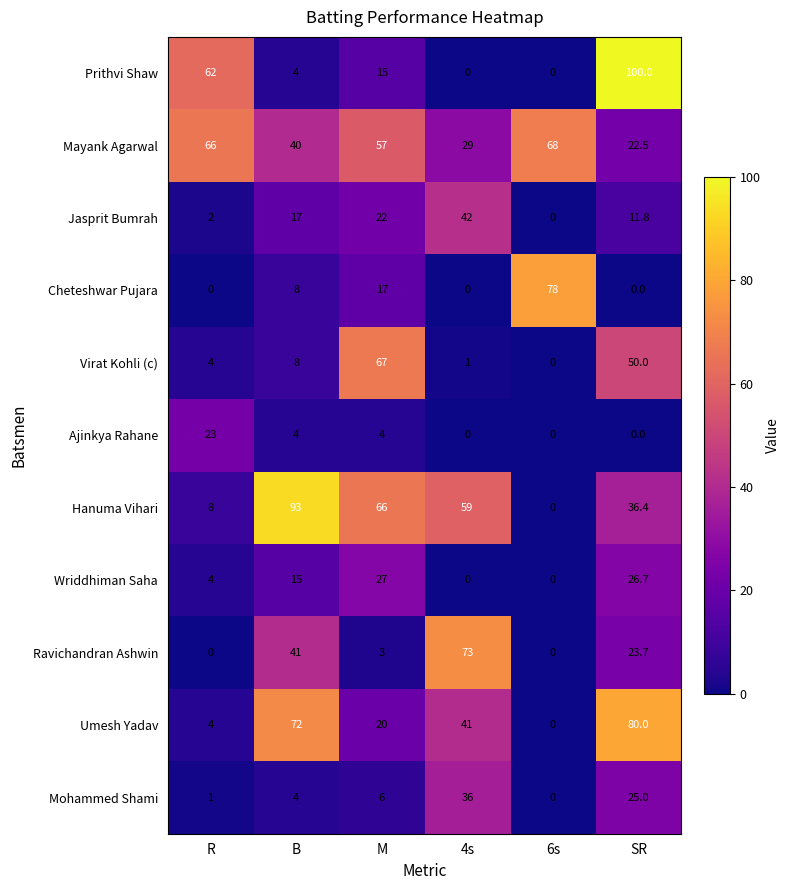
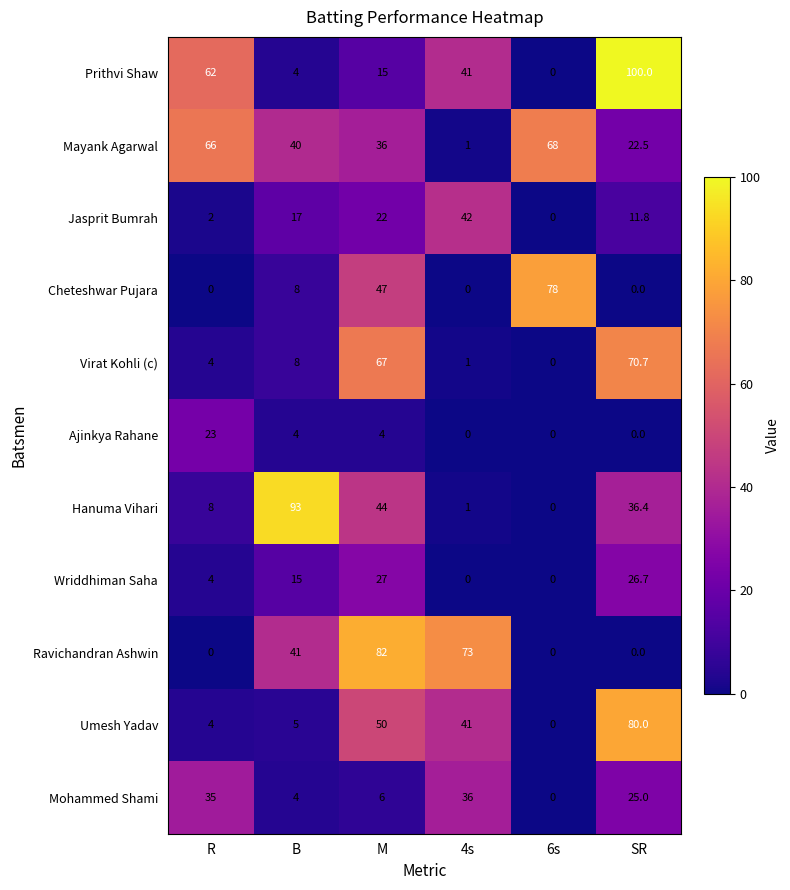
  {
    "Prithvi Shaw": {
      "R": 62,
      "B": 4,
      "M": 15,
-     "4s": 0,
+     "4s": 41,
      "6s": 0,
      "SR": 100.0
    },
    "Mayank Agarwal": {
      "R": 66,
      "B": 40,
-     "M": 57,
-     "4s": 29,
+     "M": 36,
+     "4s": 1,
      "6s": 68,
      "SR": 22.5
    },
    "Jasprit Bumrah": {
      "R": 2,
      "B": 17,
      "M": 22,
      "4s": 42,
      "6s": 0,
      "SR": 11.8
    },
    "Cheteshwar Pujara": {
      "R": 0,
      "B": 8,
-     "M": 17,
+     "M": 47,
      "4s": 0,
      "6s": 78,
      "SR": 0.0
    },
    "Virat Kohli (c)": {
      "R": 4,
      "B": 8,
      "M": 67,
      "4s": 1,
      "6s": 0,
-     "SR": 50.0
+     "SR": 70.7
    },
    "Ajinkya Rahane": {
      "R": 23,
      "B": 4,
      "M": 4,
      "4s": 0,
      "6s": 0,
      "SR": 0.0
    },
    "Hanuma Vihari": {
      "R": 8,
      "B": 93,
-     "M": 66,
-     "4s": 59,
+     "M": 44,
+     "4s": 1,
      "6s": 0,
      "SR": 36.4
    },
    "Wriddhiman Saha": {
      "R": 4,
      "B": 15,
      "M": 27,
      "4s": 0,
      "6s": 0,
      "SR": 26.7
    },
    "Ravichandran Ashwin": {
      "R": 0,
      "B": 41,
-     "M": 3,
+     "M": 82,
      "4s": 73,
      "6s": 0,
-     "SR": 23.7
+     "SR": 0.0
    },
    "Umesh Yadav": {
      "R": 4,
-     "B": 72,
-     "M": 20,
+     "B": 5,
+     "M": 50,
      "4s": 41,
      "6s": 0,
      "SR": 80.0
    },
    "Mohammed Shami": {
-     "R": 1,
+     "R": 35,
      "B": 4,
      "M": 6,
      "4s": 36,
      "6s": 0,
      "SR": 25.0
    }
  }
